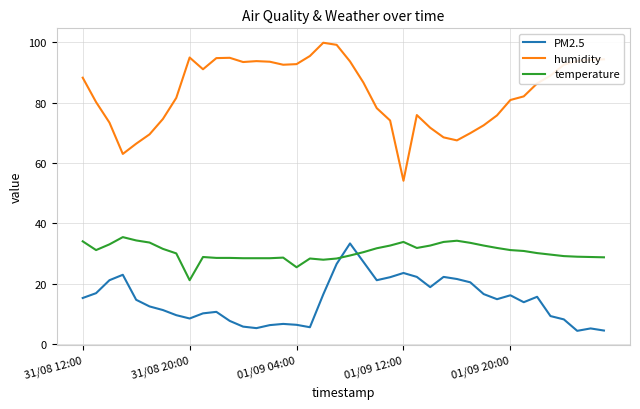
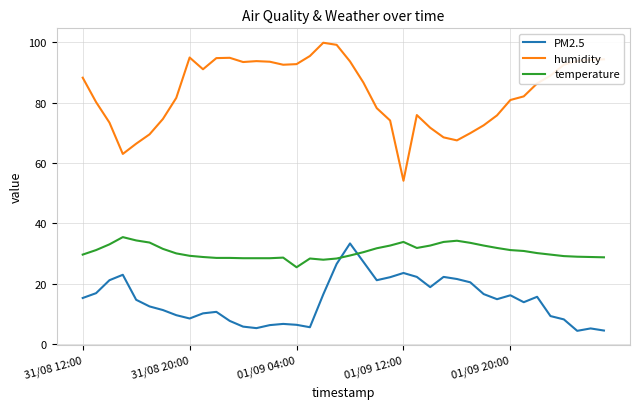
  {
    "PM2.5": {
      "31/08 12:00": 15,
      "31/08 20:00": 8,
      "01/09 04:00": 6,
      "01/09 12:00": 24,
      "01/09 20:00": 16
    },
    "humidity": {
      "31/08 12:00": 88,
      "31/08 20:00": 95,
      "01/09 04:00": 93,
      "01/09 12:00": 54,
      "01/09 20:00": 81
    },
    "temperature": {
-     "31/08 12:00": 34,
-     "31/08 20:00": 21,
+     "31/08 12:00": 30,
+     "31/08 20:00": 29,
      "01/09 04:00": 25,
      "01/09 12:00": 34,
      "01/09 20:00": 31
    }
  }
